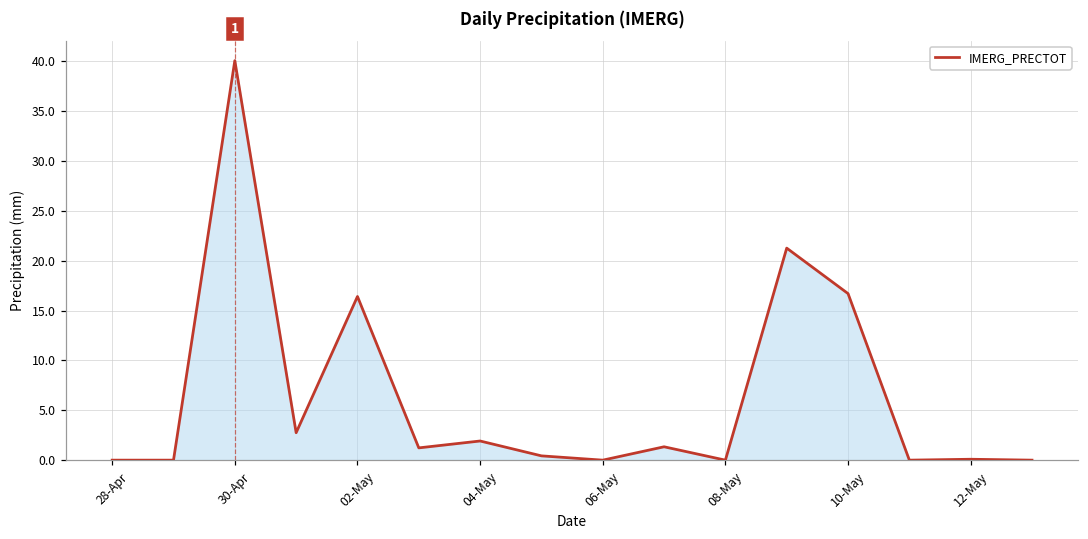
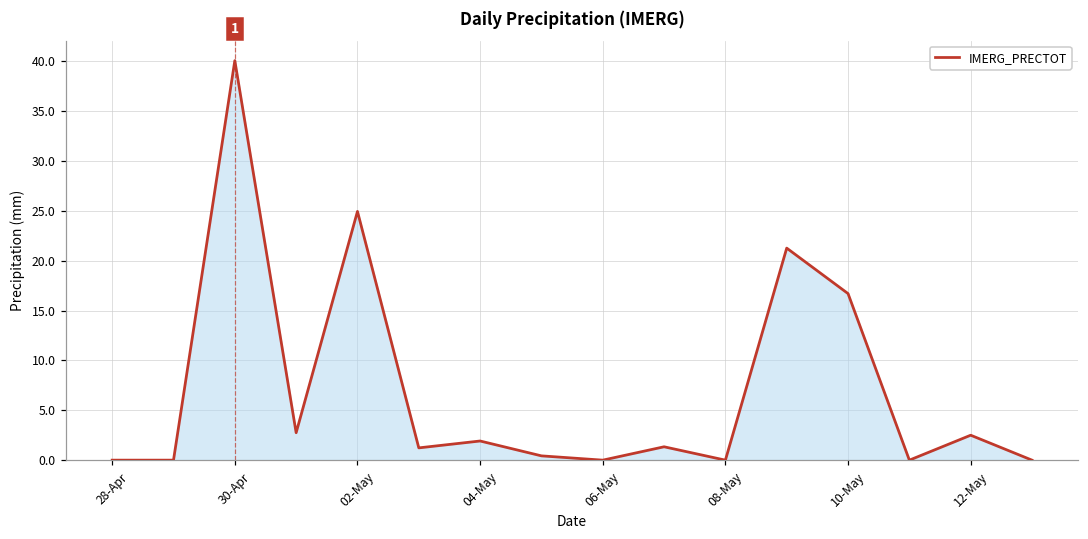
  {
    "28-Apr": 0,
-   "02-May": 16,
+   "02-May": 25,
    "04-May": 2,
    "06-May": 0,
    "08-May": 0,
    "10-May": 17,
-   "12-May": 0
+   "12-May": 3
  }
